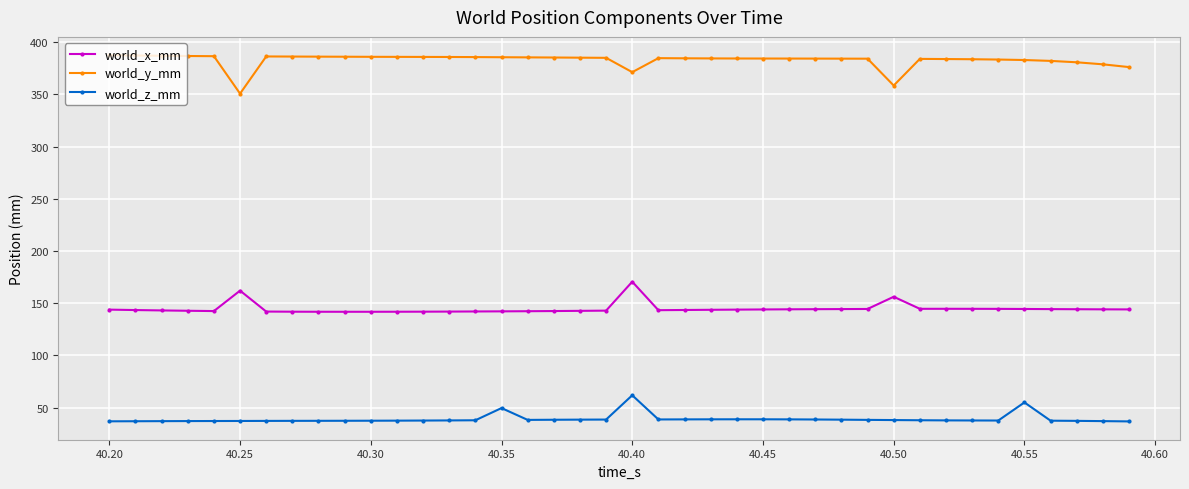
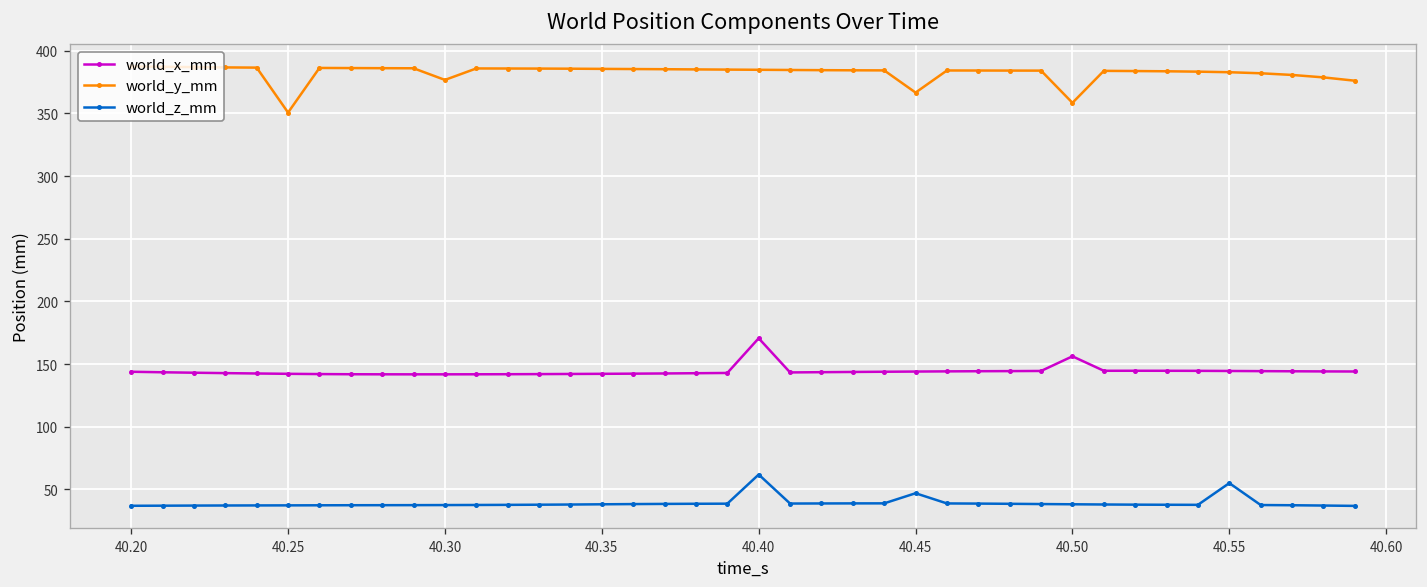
  {
    "world_x_mm": {
      "40.20": 144,
-     "40.25": 162,
+     "40.25": 142,
      "40.30": 142,
      "40.35": 142,
      "40.40": 171,
      "40.45": 144,
      "40.50": 156,
      "40.55": 144
    },
    "world_y_mm": {
      "40.25": 351,
-     "40.30": 386,
+     "40.30": 377,
      "40.35": 385,
-     "40.40": 371,
-     "40.45": 384,
+     "40.40": 385,
+     "40.45": 367,
      "40.50": 358,
      "40.55": 383
    },
    "world_z_mm": {
      "40.20": 37,
      "40.25": 37,
      "40.30": 37,
-     "40.35": 50,
+     "40.35": 38,
      "40.40": 62,
-     "40.45": 39,
+     "40.45": 47,
      "40.50": 38,
      "40.55": 55
    }
  }
